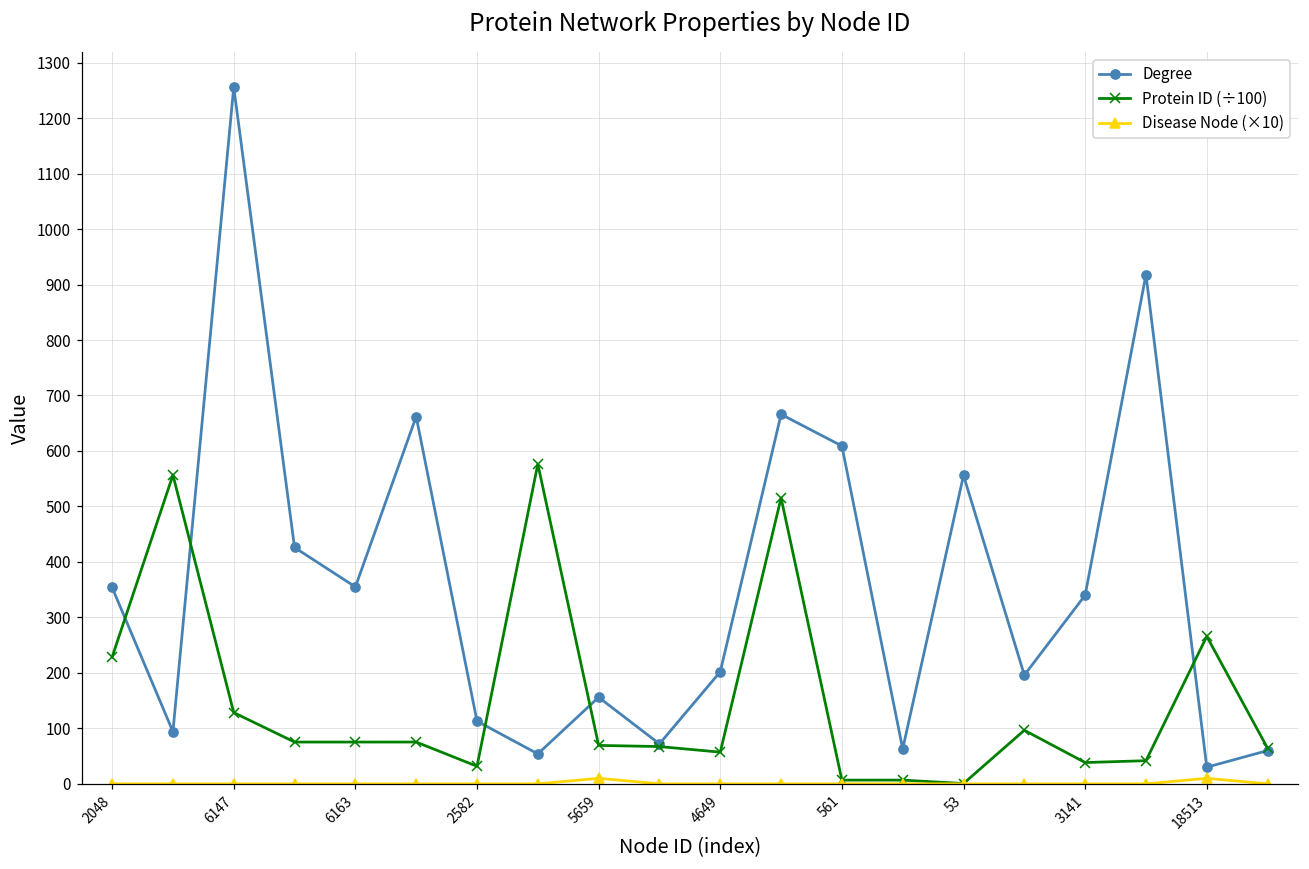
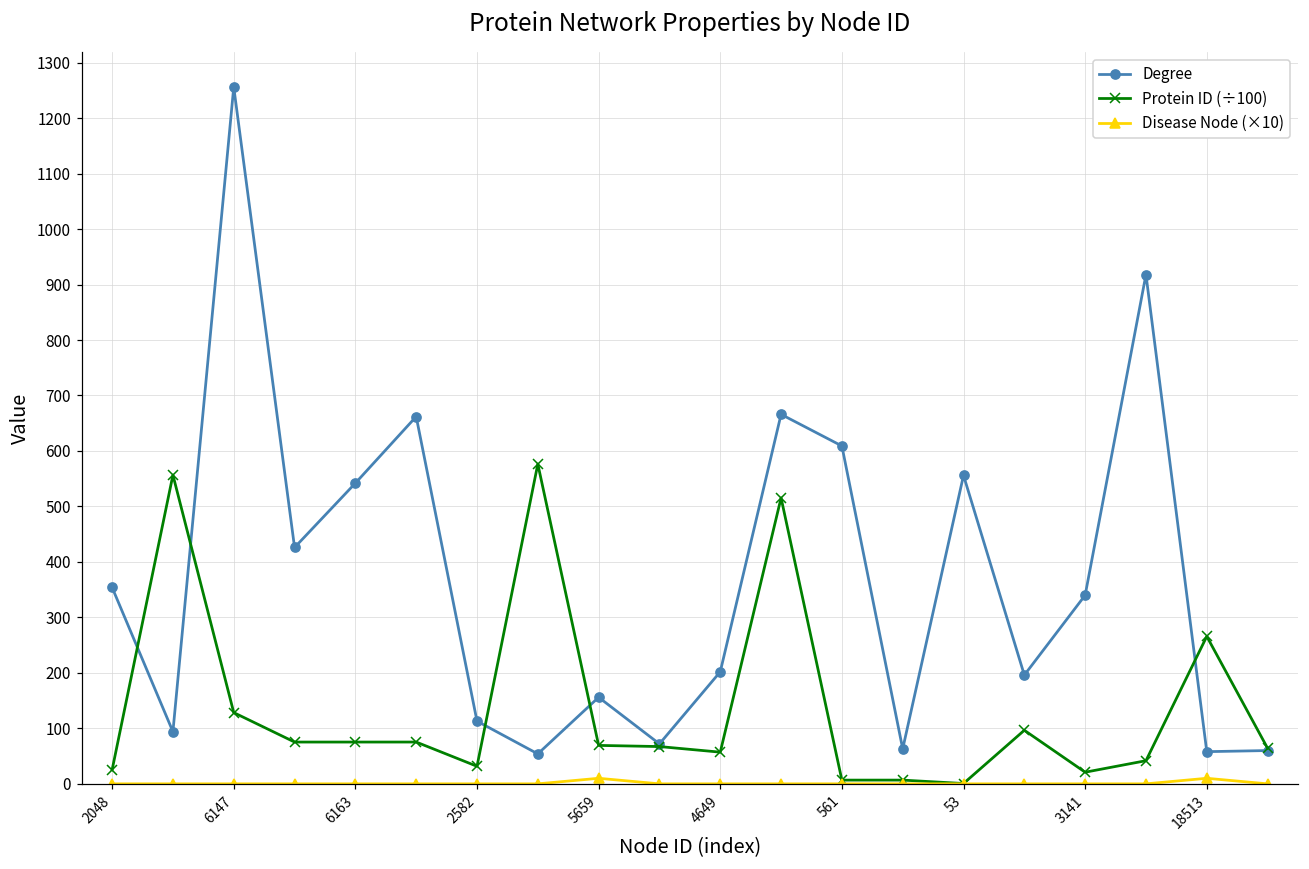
  {
    "Degree": {
      "2048": 350,
      "6147": 1260,
-     "6163": 360,
+     "6163": 540,
      "2582": 110,
      "5659": 160,
      "4649": 200,
      "561": 610,
      "53": 560,
      "3141": 340,
-     "18513": 30
+     "18513": 60
    },
    "Protein ID (÷100)": {
-     "2048": 230,
+     "2048": 30,
      "6147": 130,
      "6163": 80,
      "2582": 30,
      "5659": 70,
      "4649": 60,
      "561": 10,
-     "3141": 40,
+     "3141": 20,
      "18513": 270
    },
    "Disease Node (×10)": {
      "2048": 0,
      "6147": 0,
      "6163": 0,
      "2582": 0,
      "5659": 10,
      "4649": 0,
      "561": 0,
      "3141": 0,
      "18513": 10
    }
  }
